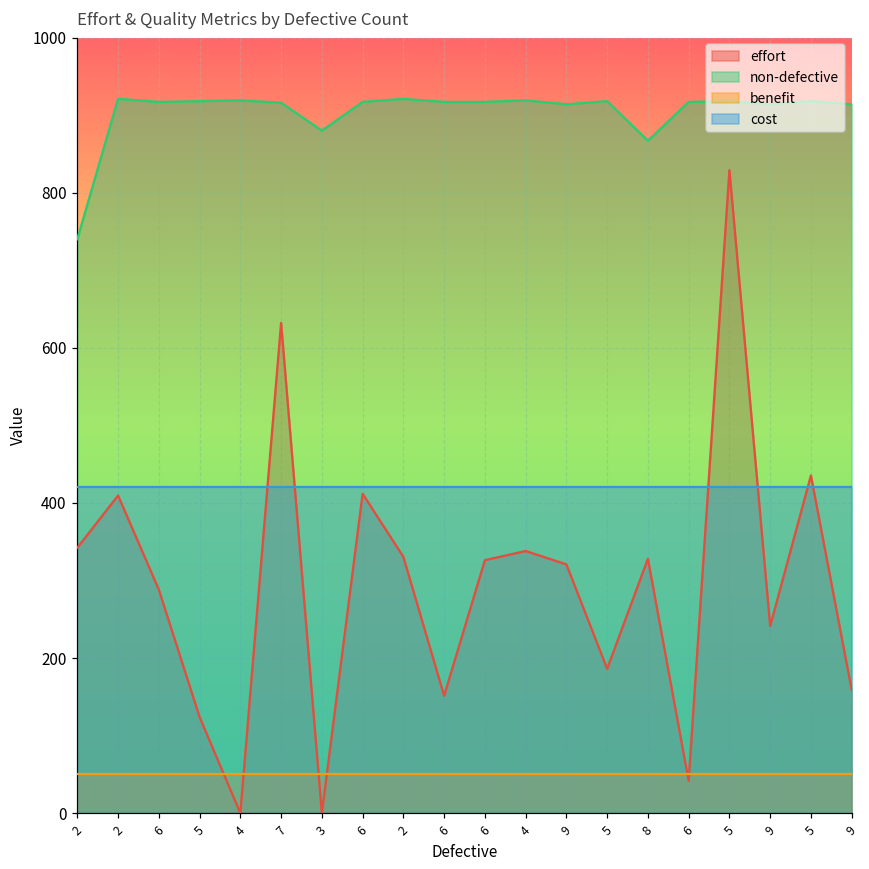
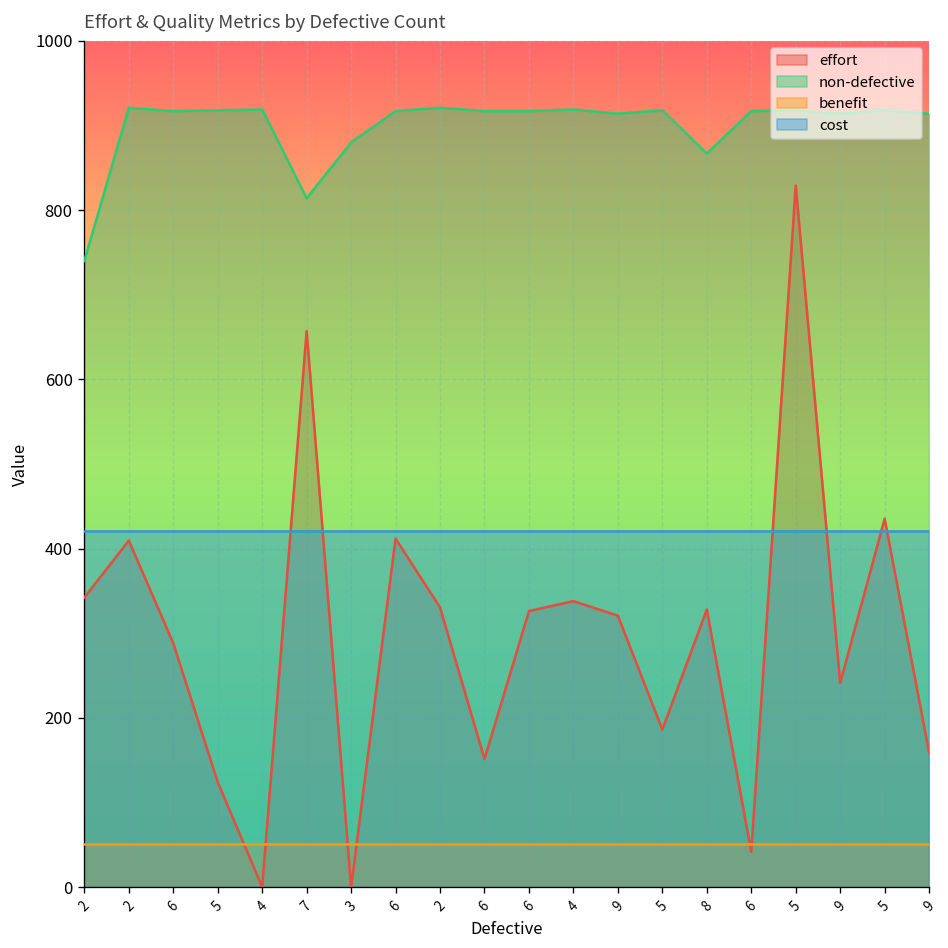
  {
    "effort": {
-     "7": 630,
+     "7": 660,
      "3": 0,
      "8": 330
    },
    "non-defective": {
-     "7": 920,
+     "7": 810,
      "3": 880,
      "8": 870
    },
    "benefit": {
      "7": 50,
      "3": 50,
      "8": 50
    },
    "cost": {
      "7": 420,
      "3": 420,
      "8": 420
    }
  }
